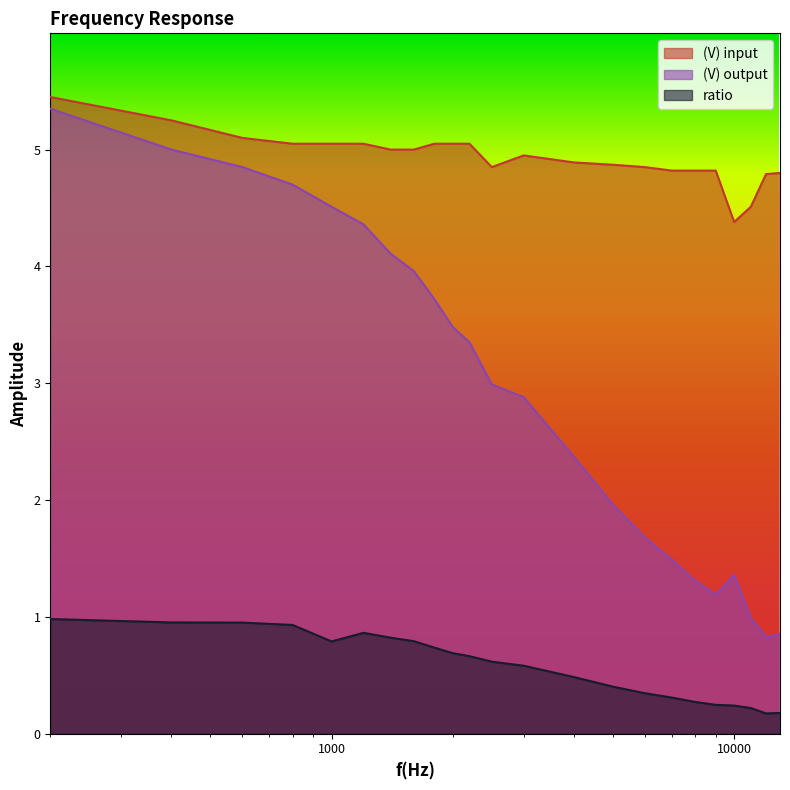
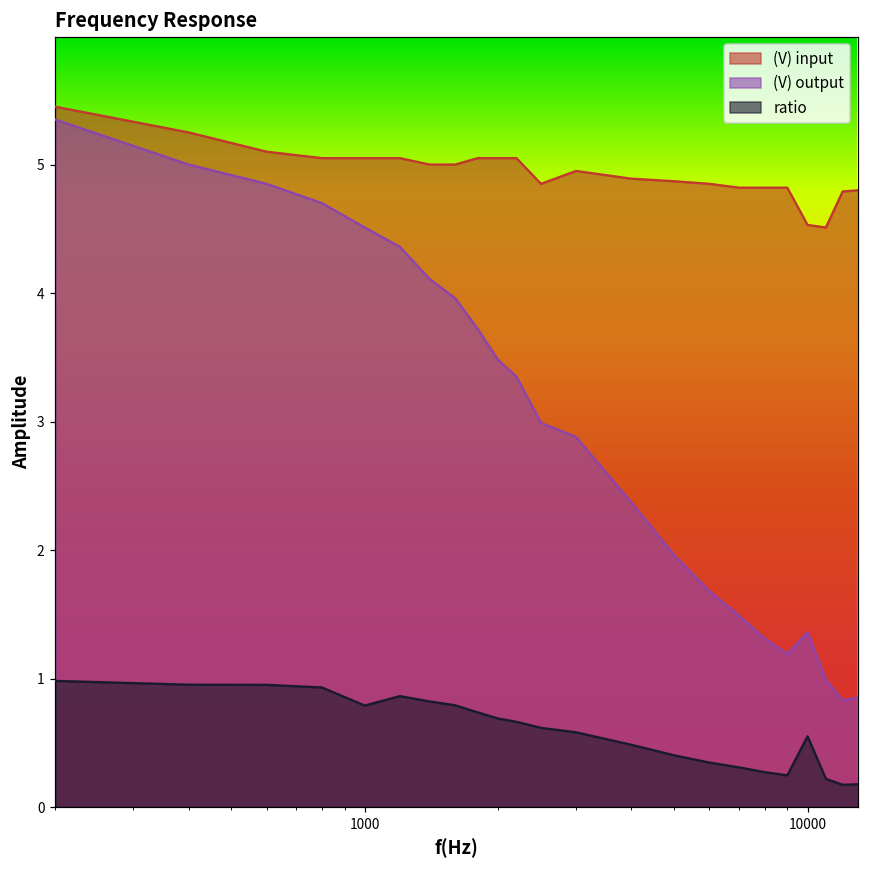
  {
    "(V) input": {
      "1000": 5.05,
-     "10000": 4.38
+     "10000": 4.53
    },
    "(V) output": {
      "1000": 4.51,
      "10000": 1.36
    },
    "ratio": {
      "1000": 0.79,
-     "10000": 0.24
+     "10000": 0.55
    }
  }
